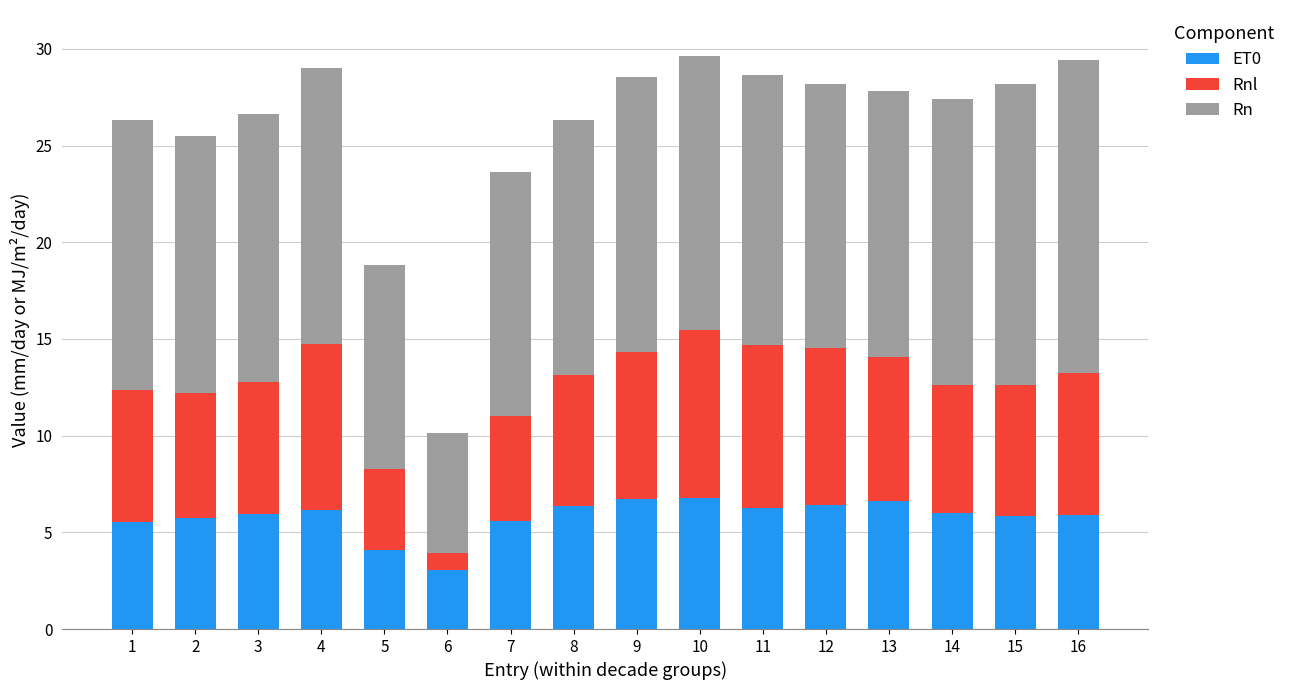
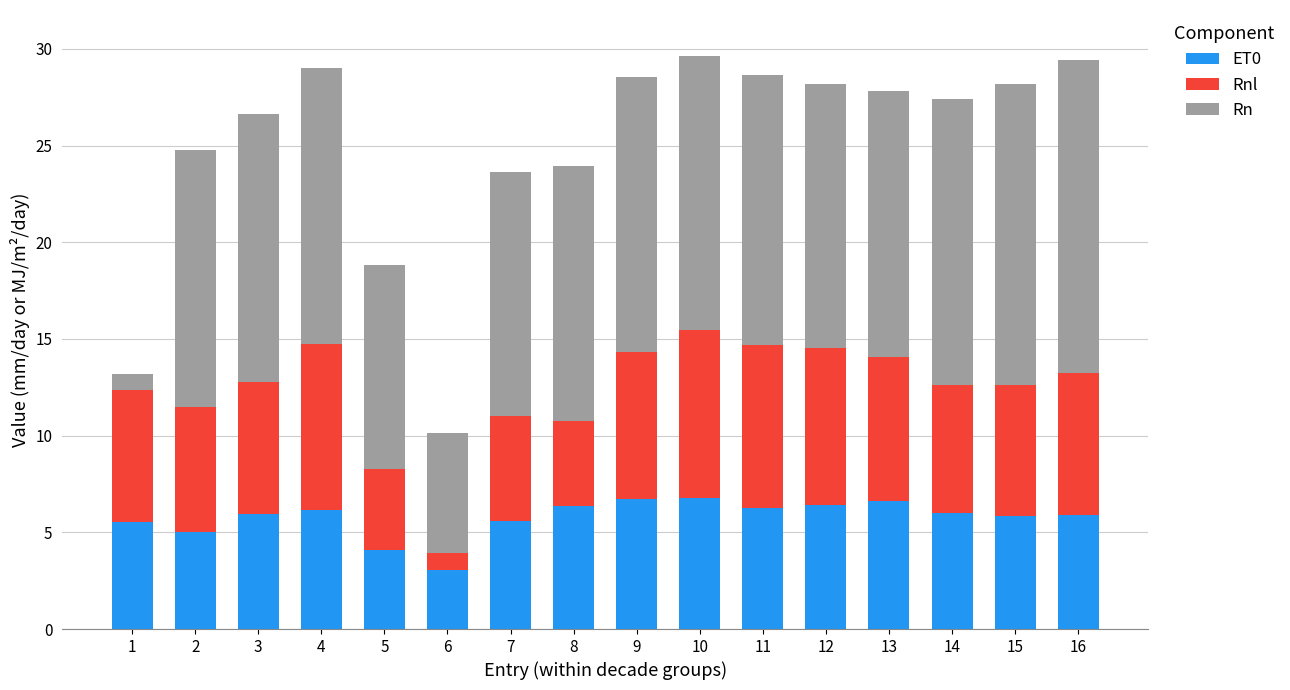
  {
    "ET0": {
      "1": 5.6,
-     "2": 5.8,
+     "2": 5.0,
      "3": 5.9,
      "4": 6.1,
      "5": 4.1,
      "6": 3.1,
      "7": 5.6,
      "8": 6.4,
      "9": 6.7,
      "10": 6.8,
      "11": 6.3,
      "12": 6.4,
      "13": 6.6,
      "14": 6.0,
      "15": 5.8,
      "16": 5.9
    },
    "Rnl": {
      "1": 6.8,
      "2": 6.4,
      "3": 6.8,
      "4": 8.6,
      "5": 4.2,
      "6": 0.8,
      "7": 5.4,
-     "8": 6.8,
+     "8": 4.4,
      "9": 7.6,
      "10": 8.7,
      "11": 8.4,
      "12": 8.1,
      "13": 7.4,
      "14": 6.6,
      "15": 6.8,
      "16": 7.4
    },
    "Rn": {
-     "1": 14.0,
+     "1": 0.8,
      "2": 13.3,
      "3": 13.8,
      "4": 14.3,
      "5": 10.5,
      "6": 6.2,
      "7": 12.6,
      "8": 13.2,
      "9": 14.2,
      "10": 14.2,
      "11": 14.0,
      "12": 13.7,
      "13": 13.8,
      "14": 14.8,
      "15": 15.6,
      "16": 16.2
    }
  }
